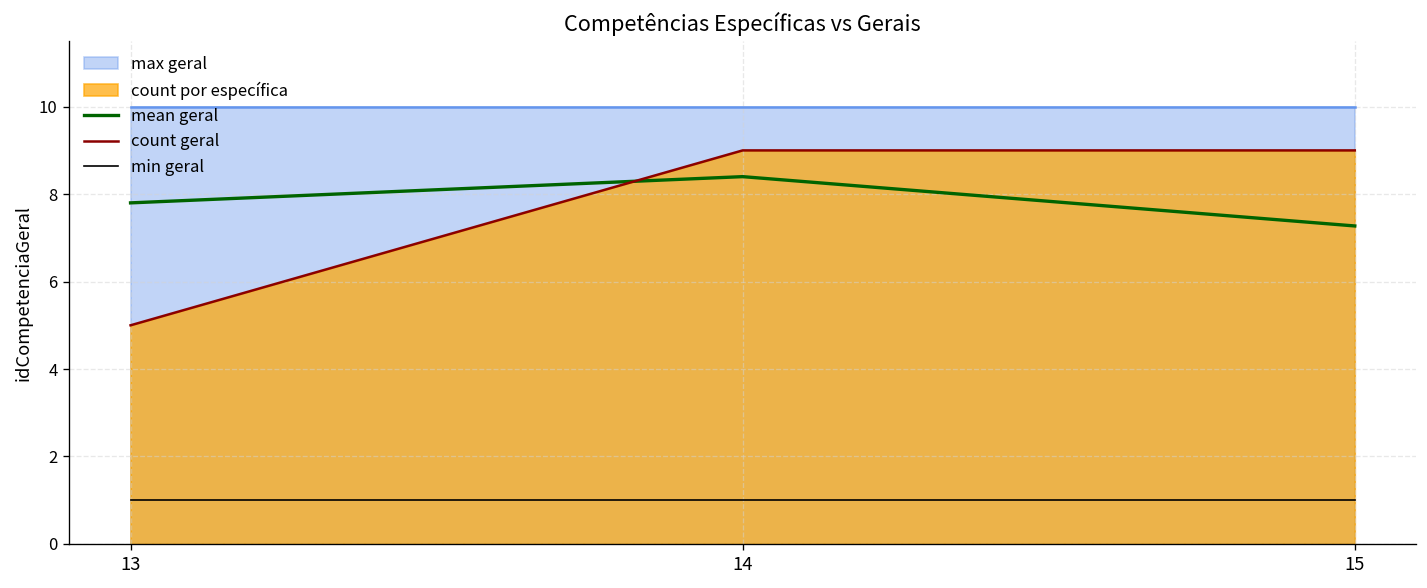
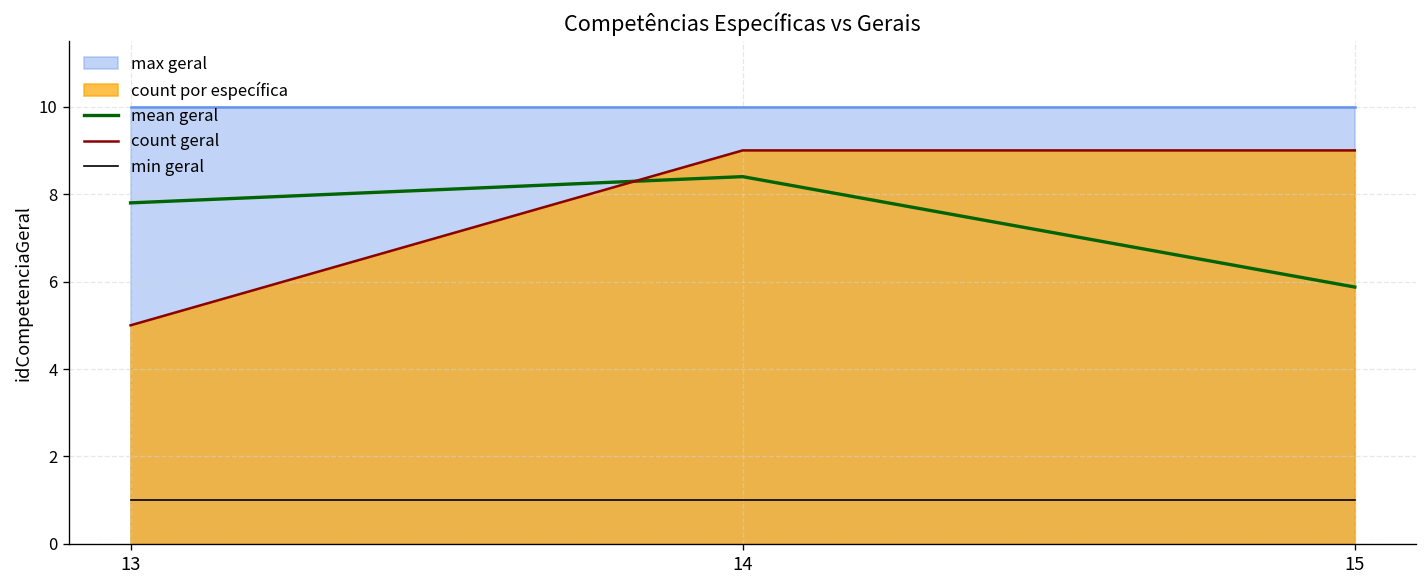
  {
    "mean geral": {
      "13": 7.8,
      "14": 8.4,
-     "15": 7.3
+     "15": 5.9
    },
    "max geral": {
      "13": 10.0,
      "14": 10.0,
      "15": 10.0
    },
    "count por específica": {
      "13": 5.0,
      "14": 9.0,
      "15": 9.0
    },
    "min geral": {
      "13": 1.0,
      "14": 1.0,
      "15": 1.0
    }
  }
